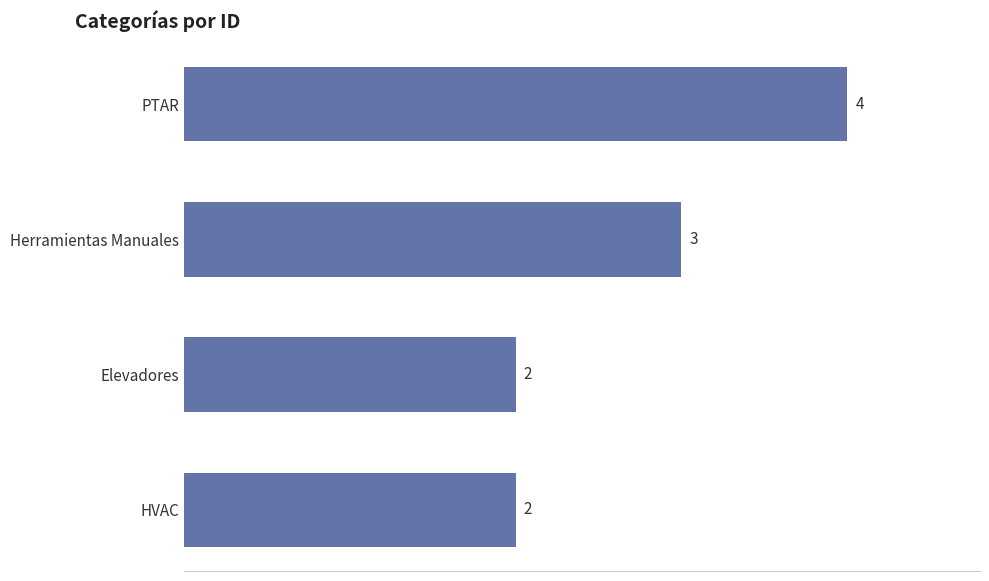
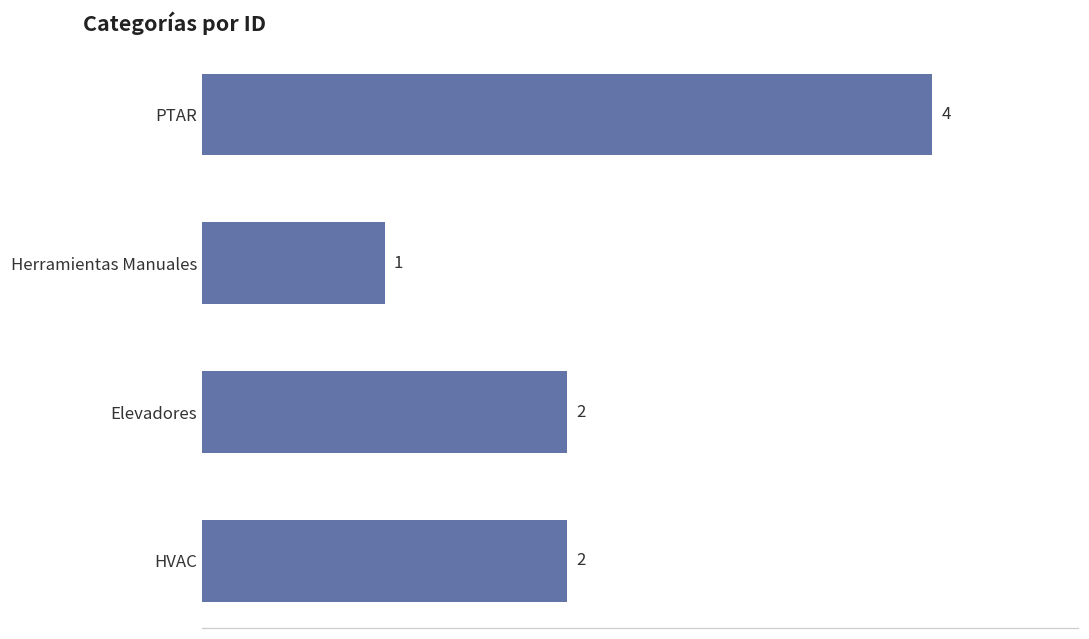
  {
    "PTAR": 4,
-   "Herramientas Manuales": 3,
+   "Herramientas Manuales": 1,
    "Elevadores": 2,
    "HVAC": 2
  }
